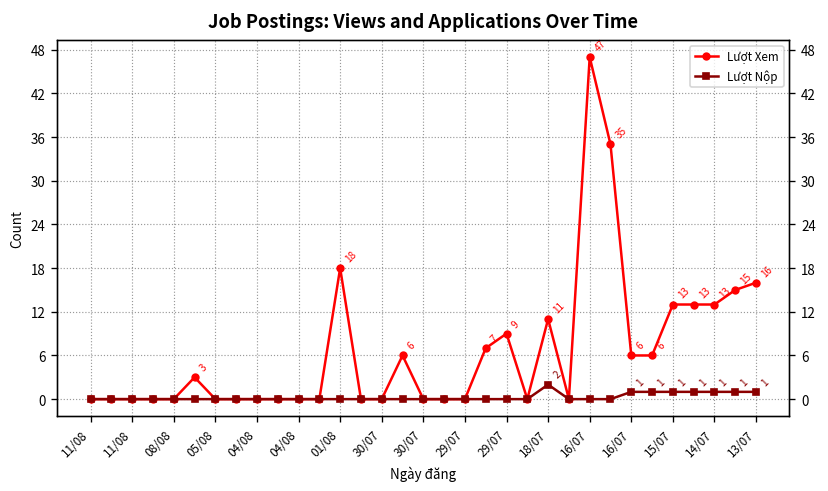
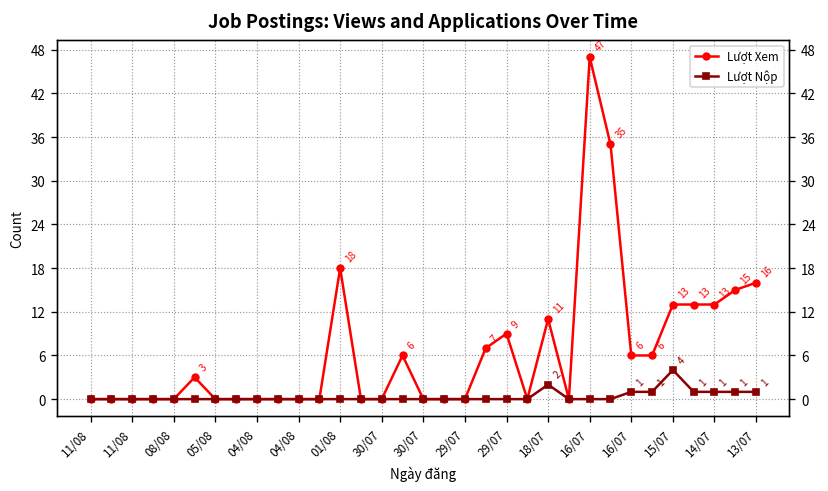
  {
    "Lượt Xem": {
      "01/08": 18
    },
    "Lượt Nộp": {
-     "15/07": 1
+     "15/07": 4
    }
  }
